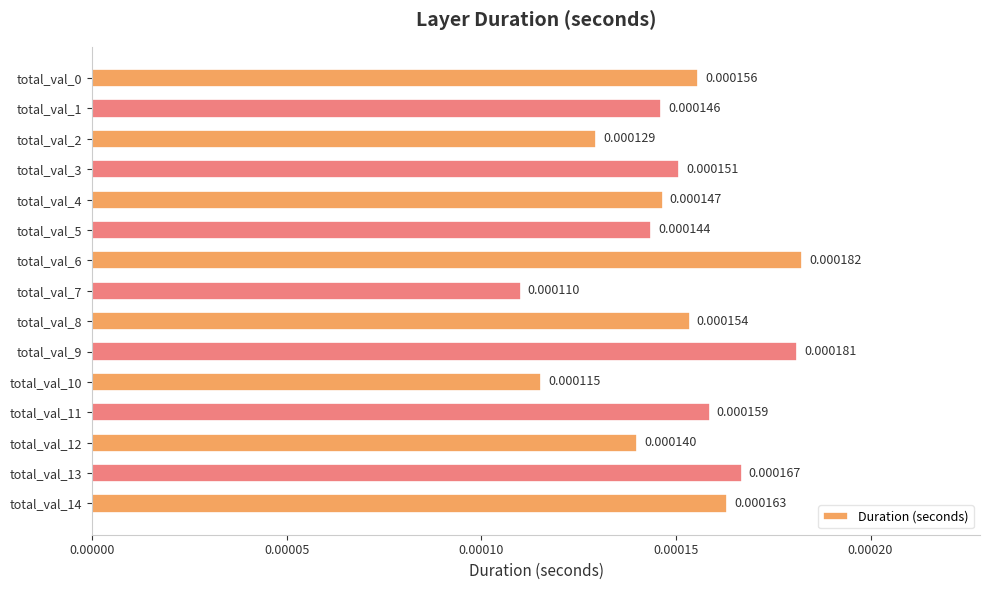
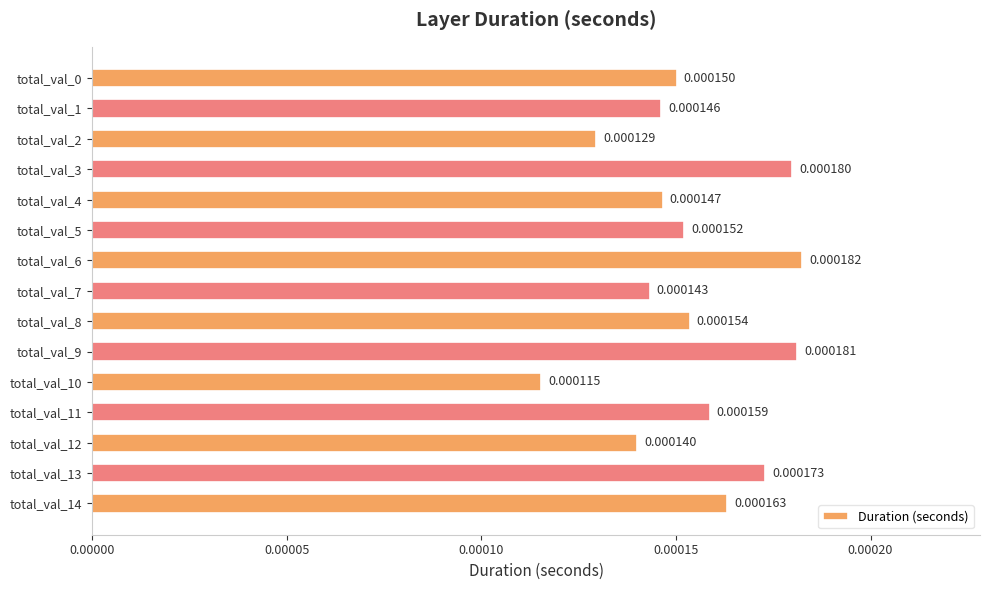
  {
-   "total_val_0": 0.000156,
+   "total_val_0": 0.000150,
    "total_val_1": 0.000146,
    "total_val_2": 0.000129,
-   "total_val_3": 0.000151,
+   "total_val_3": 0.000180,
    "total_val_4": 0.000147,
-   "total_val_5": 0.000144,
+   "total_val_5": 0.000152,
    "total_val_6": 0.000182,
-   "total_val_7": 0.000110,
+   "total_val_7": 0.000143,
    "total_val_8": 0.000154,
    "total_val_9": 0.000181,
    "total_val_10": 0.000115,
    "total_val_11": 0.000159,
    "total_val_12": 0.000140,
-   "total_val_13": 0.000167,
+   "total_val_13": 0.000173,
    "total_val_14": 0.000163
  }
